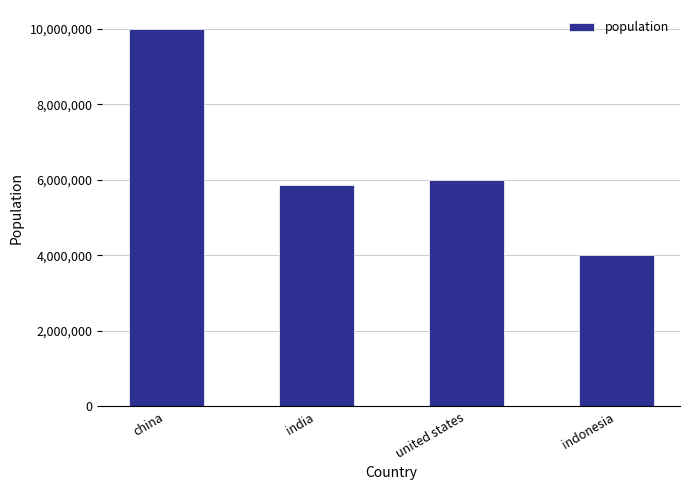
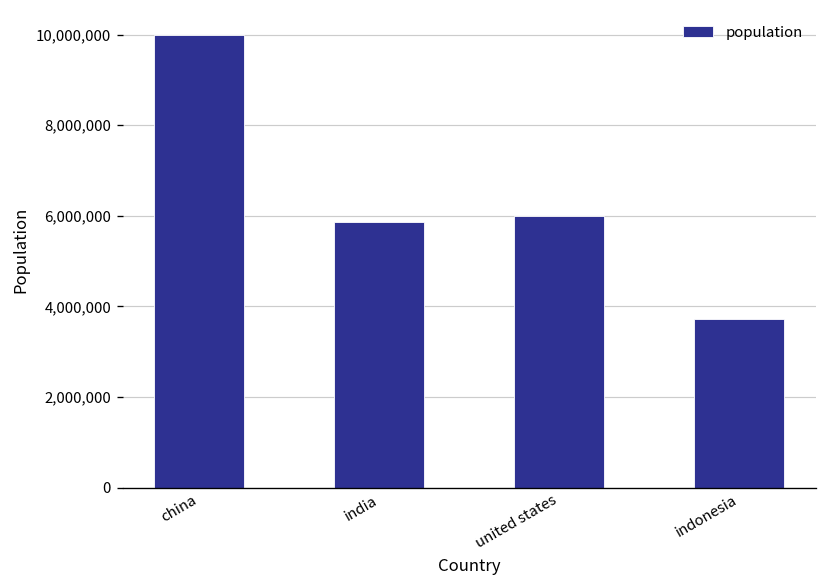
  {
    "china": "10,000,000",
    "india": "5,900,000",
    "united states": "6,000,000",
-   "indonesia": "4,000,000"
+   "indonesia": "3,700,000"
  }
